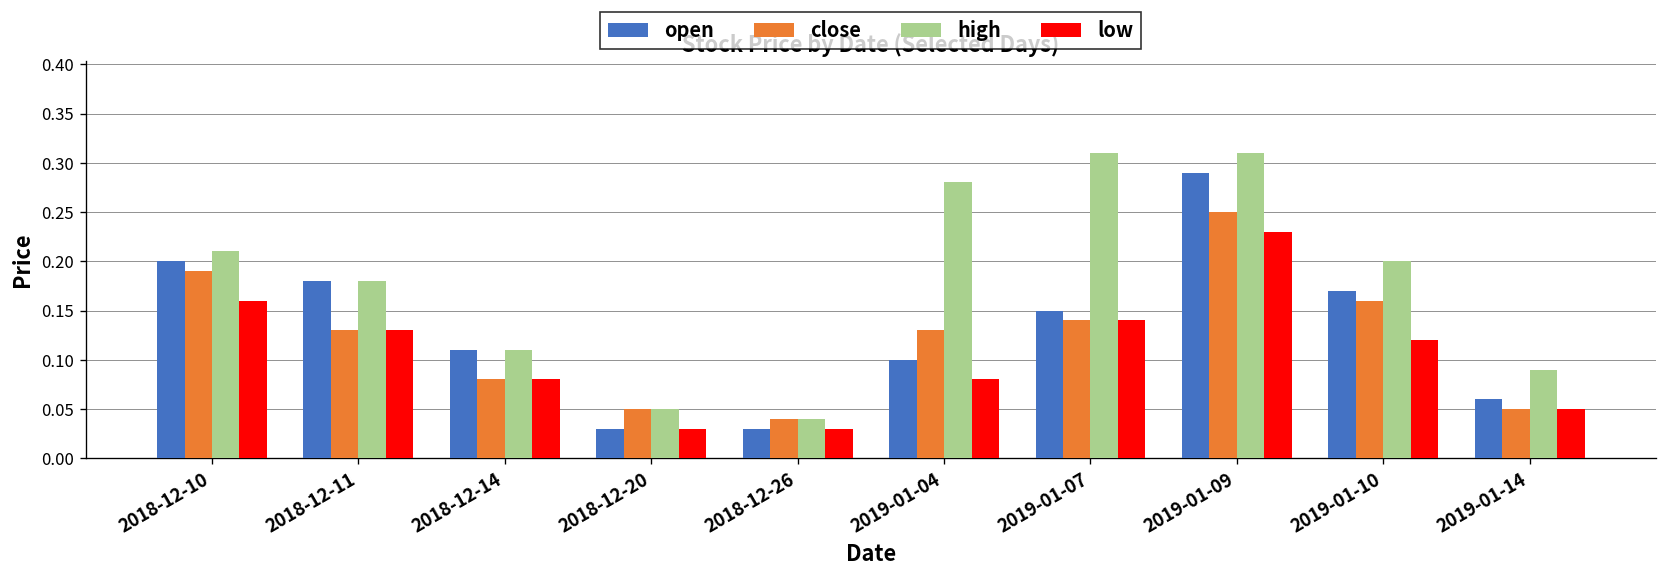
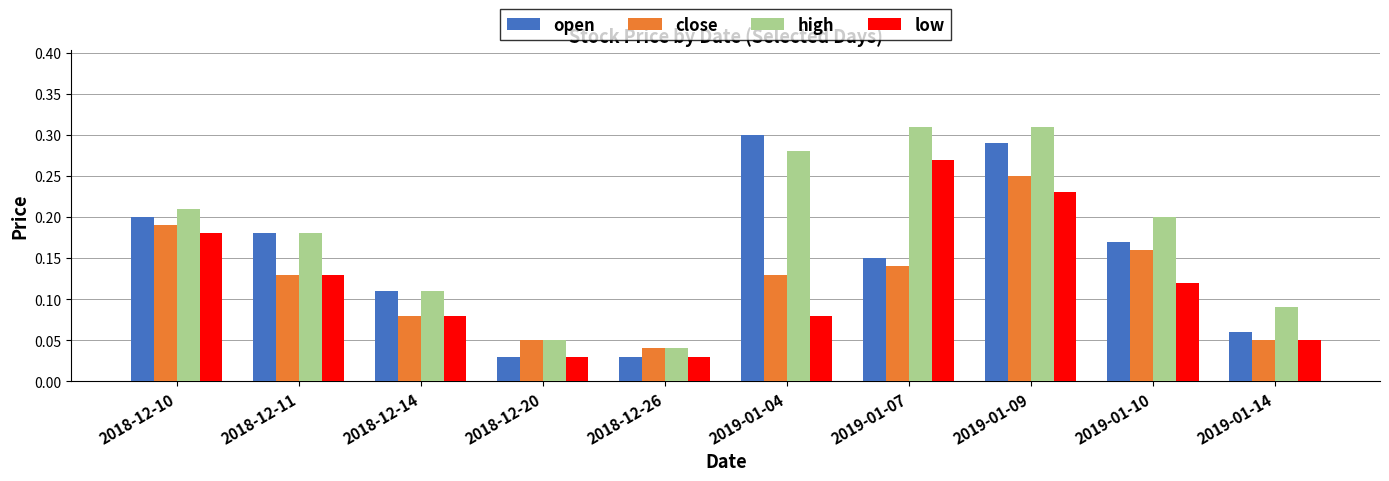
  {
    "open": {
      "2018-12-10": 0.2,
      "2018-12-11": 0.18,
      "2018-12-14": 0.11,
      "2018-12-20": 0.03,
      "2018-12-26": 0.03,
-     "2019-01-04": 0.1,
+     "2019-01-04": 0.3,
      "2019-01-07": 0.15,
      "2019-01-09": 0.29,
      "2019-01-10": 0.17,
      "2019-01-14": 0.06
    },
    "close": {
      "2018-12-10": 0.19,
      "2018-12-11": 0.13,
      "2018-12-14": 0.08,
      "2018-12-20": 0.05,
      "2018-12-26": 0.04,
      "2019-01-04": 0.13,
      "2019-01-07": 0.14,
      "2019-01-09": 0.25,
      "2019-01-10": 0.16,
      "2019-01-14": 0.05
    },
    "high": {
      "2018-12-10": 0.21,
      "2018-12-11": 0.18,
      "2018-12-14": 0.11,
      "2018-12-20": 0.05,
      "2018-12-26": 0.04,
      "2019-01-04": 0.28,
      "2019-01-07": 0.31,
      "2019-01-09": 0.31,
      "2019-01-10": 0.20,
      "2019-01-14": 0.09
    },
    "low": {
-     "2018-12-10": 0.16,
+     "2018-12-10": 0.18,
      "2018-12-11": 0.13,
      "2018-12-14": 0.08,
      "2018-12-20": 0.03,
      "2018-12-26": 0.03,
      "2019-01-04": 0.08,
-     "2019-01-07": 0.14,
+     "2019-01-07": 0.27,
      "2019-01-09": 0.23,
      "2019-01-10": 0.12,
      "2019-01-14": 0.05
    }
  }
